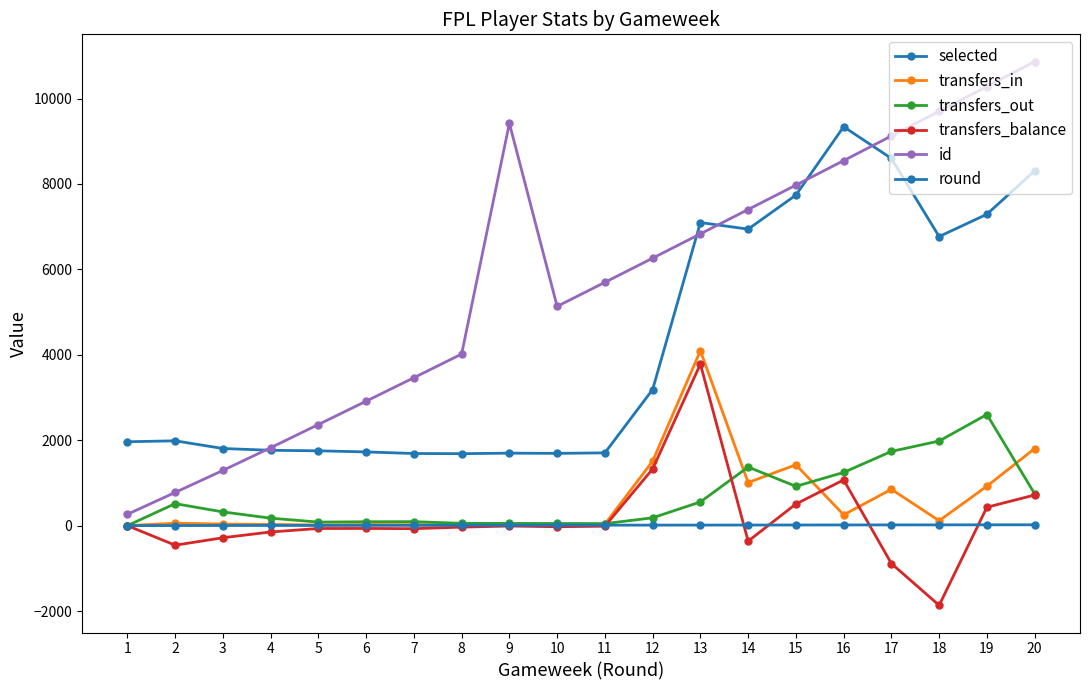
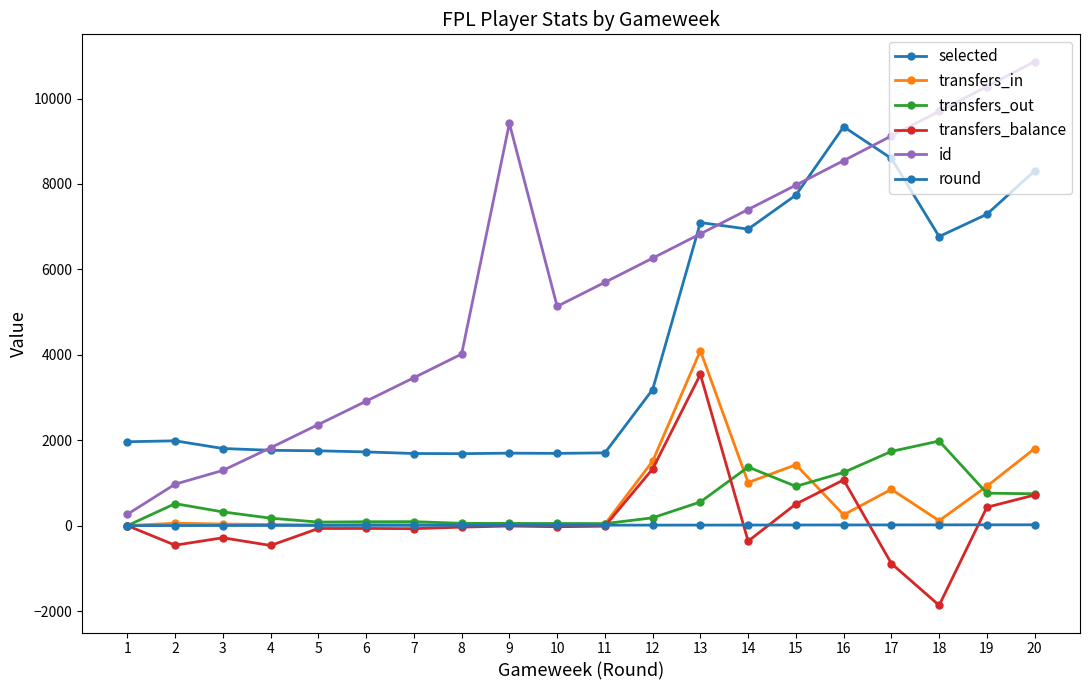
  {
    "transfers_in": {
      "12": 1500,
      "13": 4100,
      "14": 1000,
      "15": 1400,
      "16": 300,
      "17": 900,
      "18": 100,
      "19": 900,
      "20": 1800
    },
    "transfers_out": {
      "2": 500,
      "3": 300,
      "4": 200,
      "5": 100,
      "6": 100,
      "7": 100,
      "12": 200,
      "13": 600,
      "14": 1400,
      "15": 900,
      "16": 1200,
      "17": 1700,
      "18": 2000,
-     "19": 2600
+     "19": 800
    },
    "transfers_balance": {
      "2": -500,
      "3": -300,
-     "4": -100,
+     "4": -500,
      "5": -100,
      "6": -100,
      "7": -100,
      "12": 1300,
-     "13": 3800,
+     "13": 3500,
      "14": -400,
      "15": 500,
      "16": 1100,
      "17": -900,
      "18": -1900,
      "19": 400
    },
    "id": {
      "1": 300,
-     "2": 800,
+     "2": 1000,
      "3": 1300,
      "4": 1800,
      "5": 2400,
      "6": 2900,
      "7": 3500,
      "8": 4000,
      "9": 9400,
      "10": 5100,
      "11": 5700,
      "12": 6300,
      "13": 6800,
      "14": 7400,
      "15": 8000,
      "16": 8500
    }
  }
